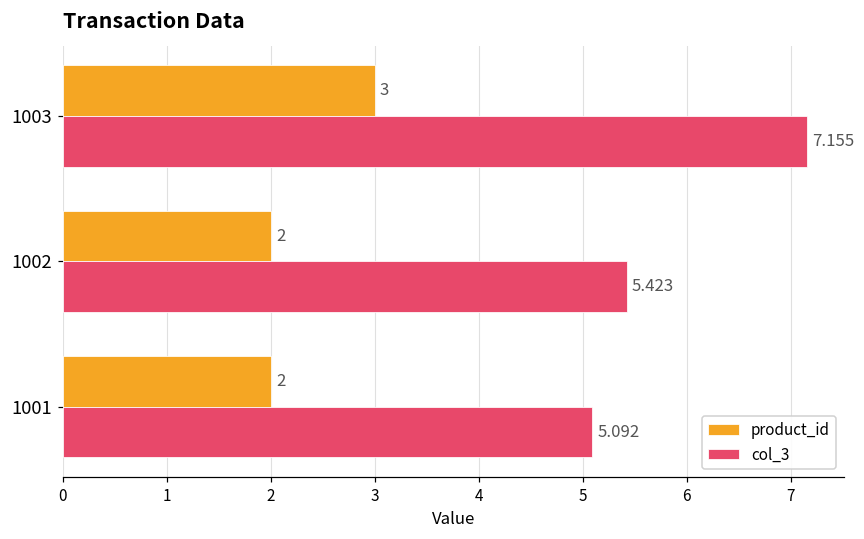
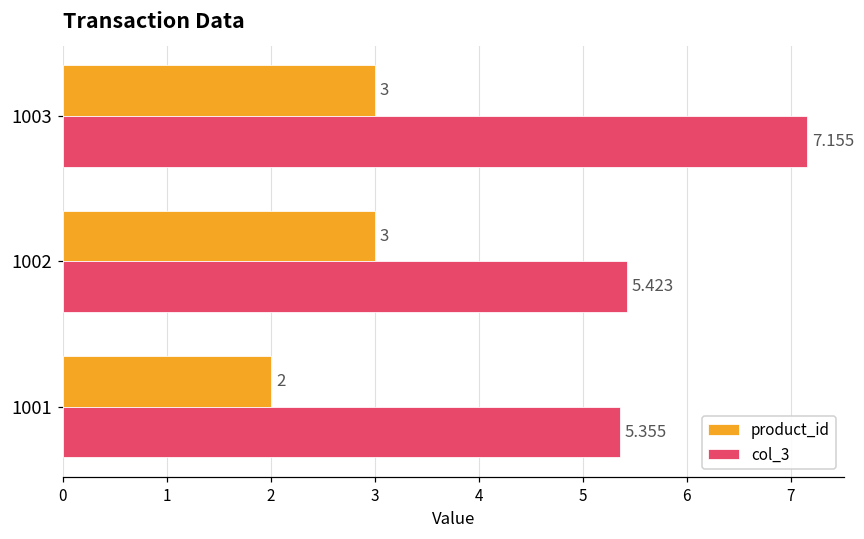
  {
    "product_id": {
      "1003": 3,
-     "1002": 2,
+     "1002": 3,
      "1001": 2
    },
    "col_3": {
      "1003": 7.155,
      "1002": 5.423,
-     "1001": 5.092
+     "1001": 5.355
    }
  }
